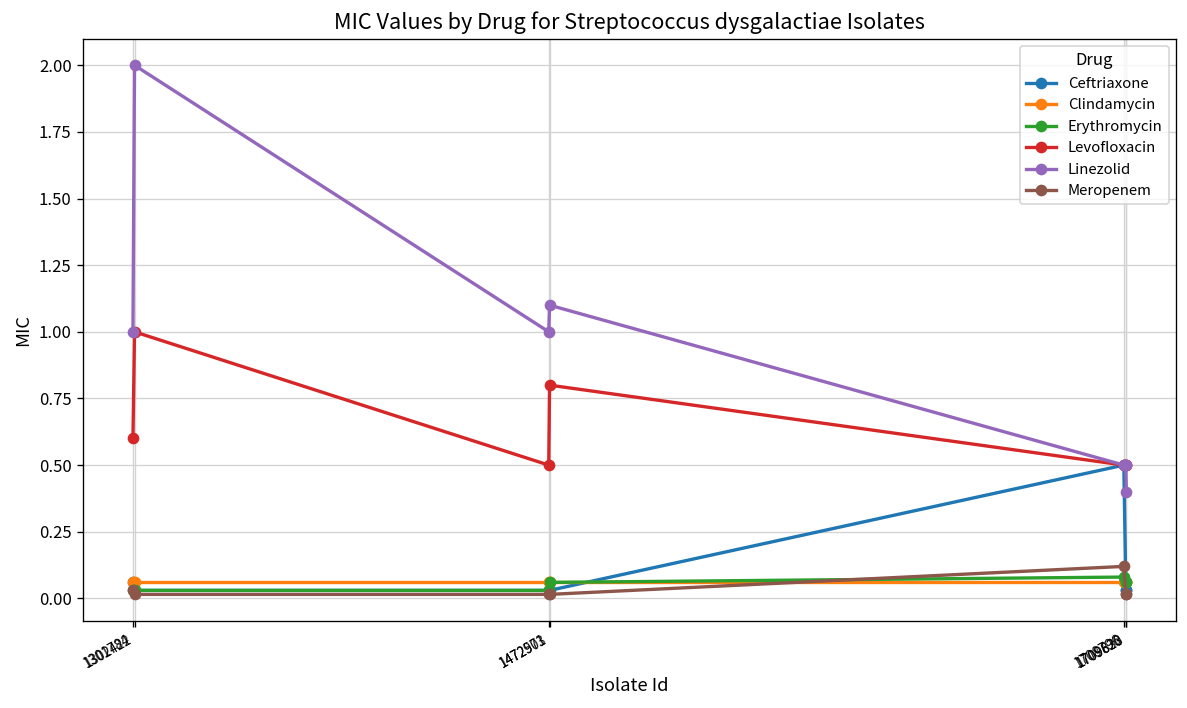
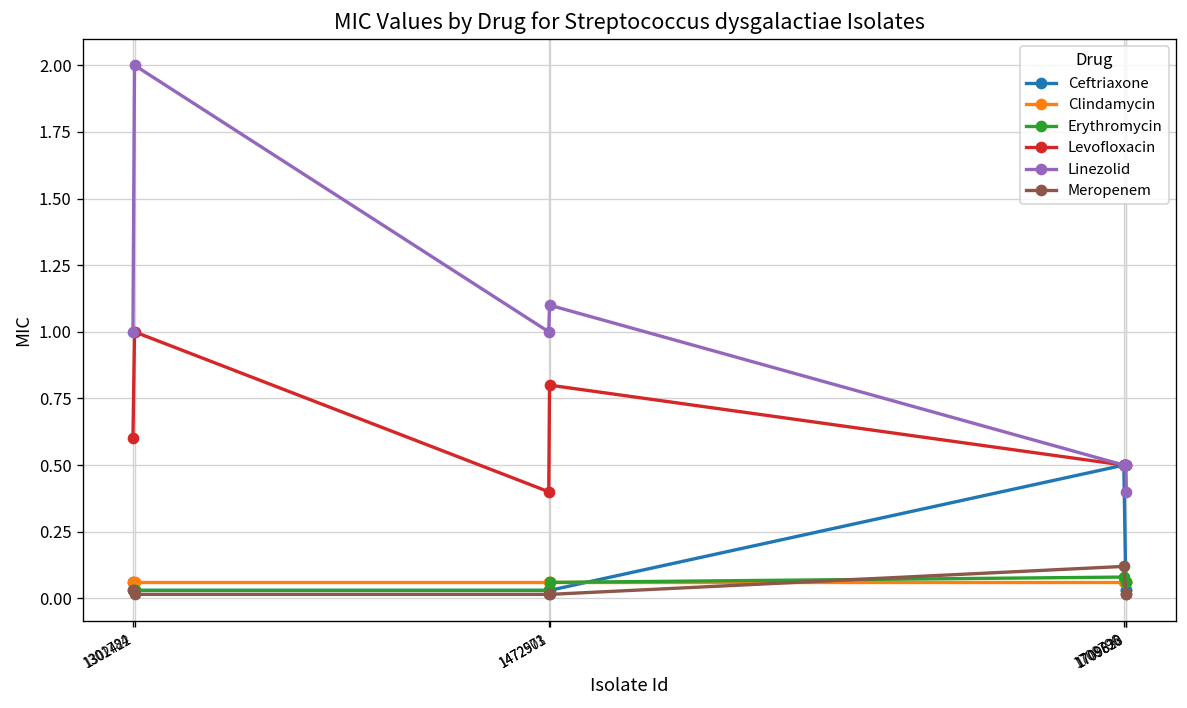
  {
    "Ceftriaxone": {
      "1709633": 0.03,
      "1709820": 0.03
    },
    "Erythromycin": {
      "1708796": 0.08
    },
    "Levofloxacin": {
      "1301784": 0.6,
-     "1472573": 0.5,
+     "1472573": 0.4,
      "1472901": 0.8
    },
    "Linezolid": {
      "1302422": 2.0,
      "1472573": 1.0,
      "1472901": 1.1,
      "1709820": 0.4
    },
    "Meropenem": {
      "1302422": 0.02,
      "1472573": 0.02,
      "1472901": 0.02,
      "1708796": 0.12,
      "1709633": 0.02,
      "1709820": 0.02
    }
  }
